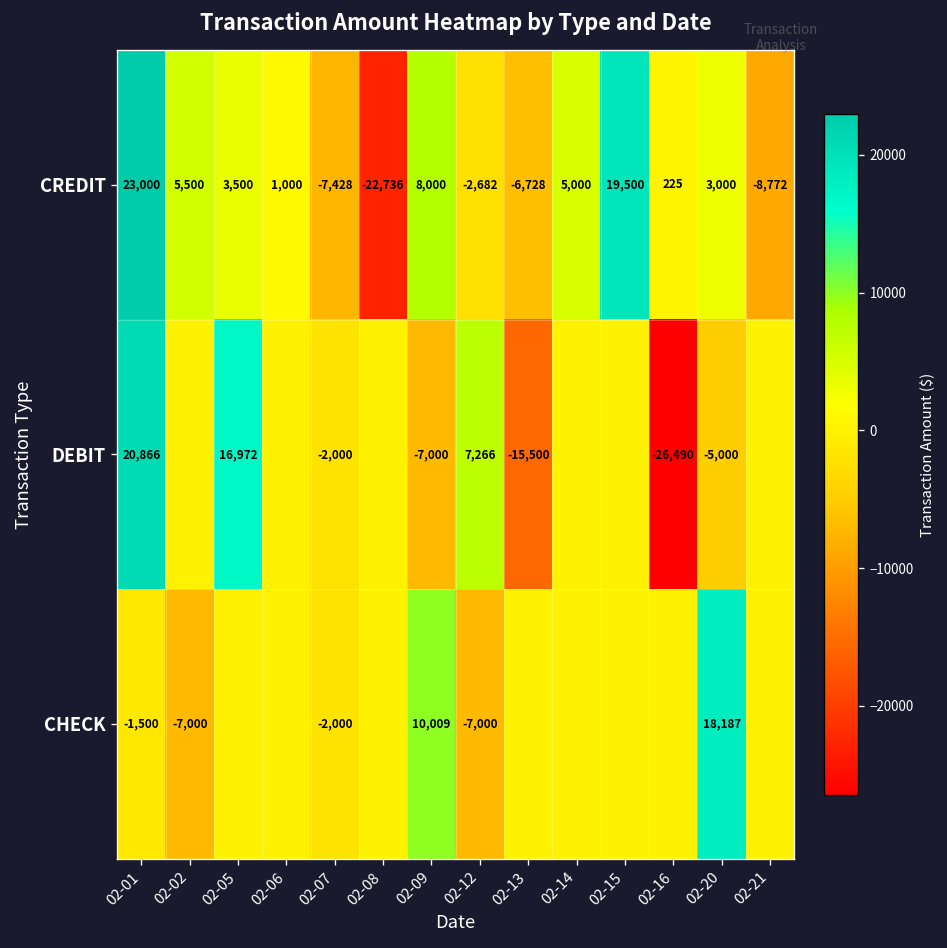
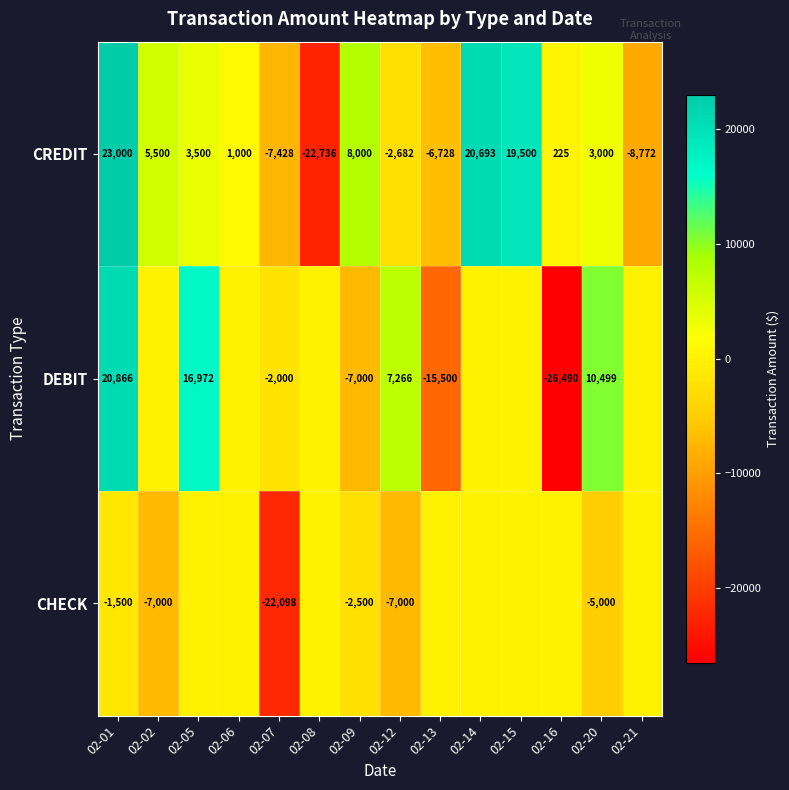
  {
    "CREDIT": {
      "02-01": "23,000",
      "02-02": "5,500",
      "02-05": "3,500",
      "02-06": "1,000",
      "02-07": "-7,428",
      "02-08": "-22,736",
      "02-09": "8,000",
      "02-12": "-2,682",
      "02-13": "-6,728",
-     "02-14": "5,000",
+     "02-14": "20,693",
      "02-15": "19,500",
      "02-16": "225",
      "02-20": "3,000",
      "02-21": "-8,772"
    },
    "DEBIT": {
      "02-01": "20,866",
      "02-05": "16,972",
      "02-07": "-2,000",
      "02-09": "-7,000",
      "02-12": "7,266",
      "02-13": "-15,500",
      "02-16": "-26,490",
-     "02-20": "-5,000"
+     "02-20": "10,499"
    },
    "CHECK": {
      "02-01": "-1,500",
      "02-02": "-7,000",
-     "02-07": "-2,000",
-     "02-09": "10,009",
+     "02-07": "-22,098",
+     "02-09": "-2,500",
      "02-12": "-7,000",
-     "02-20": "18,187"
+     "02-20": "-5,000"
    }
  }
